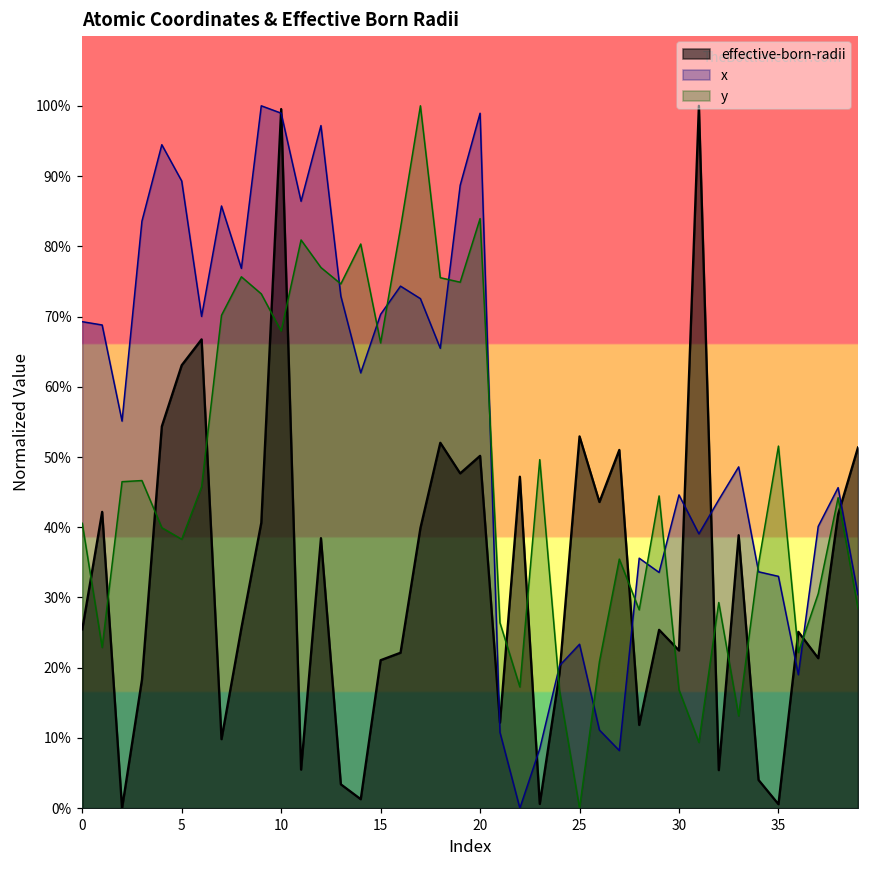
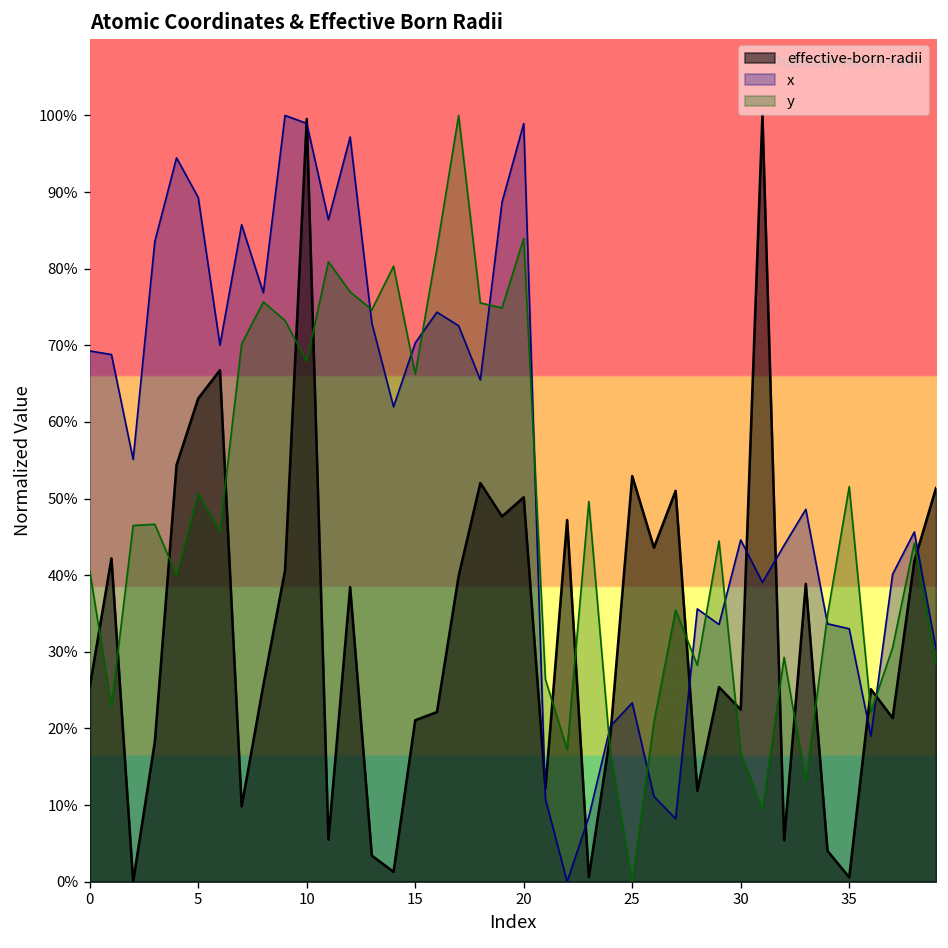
  {
    "effective-born-radii": {
      "0": "25%",
      "5": "63%",
      "10": "100%",
      "15": "21%",
      "20": "50%",
      "25": "53%",
      "30": "22%",
      "35": "1%"
    },
    "x": {
      "0": "69%",
      "5": "89%",
      "10": "99%",
      "15": "70%",
      "20": "99%",
      "25": "23%",
      "30": "45%",
      "35": "33%"
    },
    "y": {
      "0": "41%",
-     "5": "38%",
+     "5": "51%",
      "10": "68%",
      "15": "66%",
      "20": "84%",
      "25": "0%",
      "30": "17%",
      "35": "52%"
    }
  }
